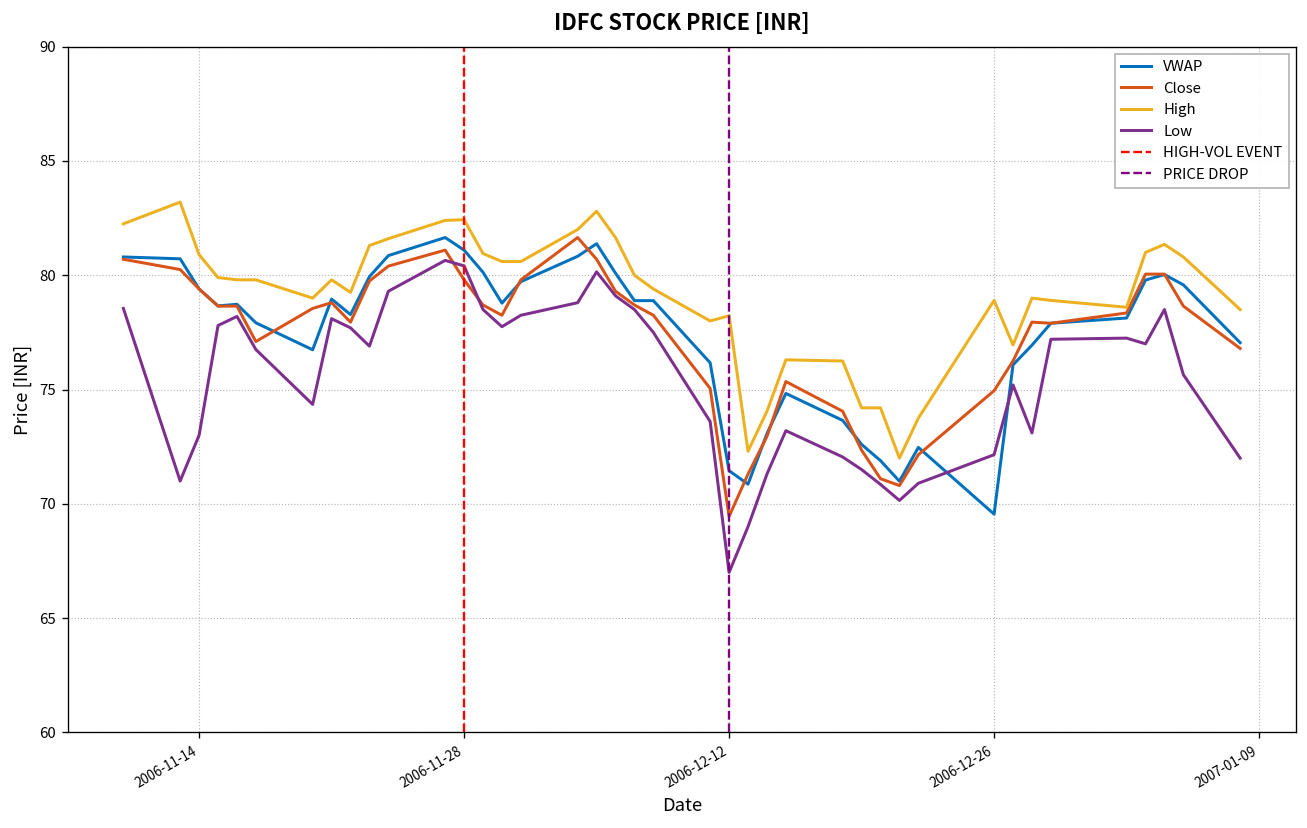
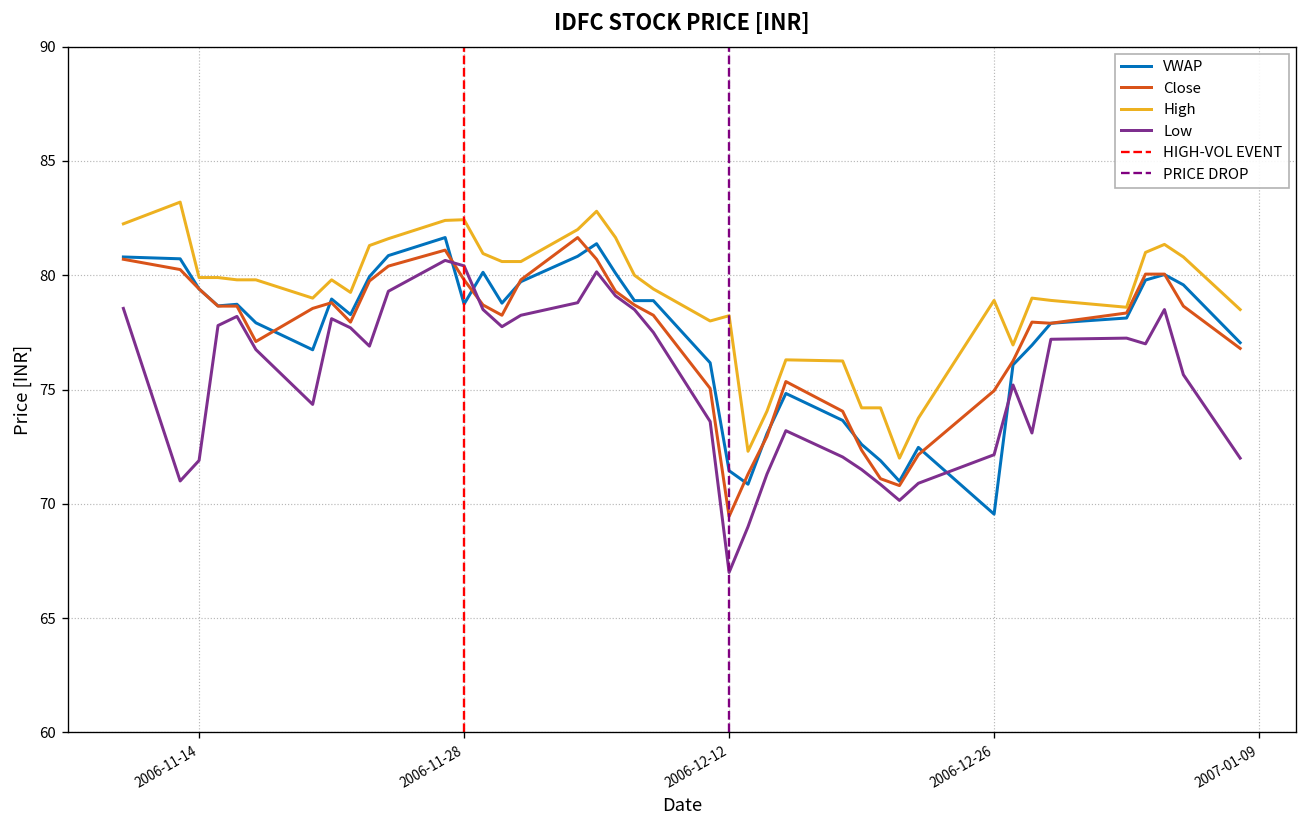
  {
    "VWAP": {
-     "2006-11-28": 81.1,
+     "2006-11-28": 78.7,
      "2006-12-12": 71.5,
      "2006-12-26": 69.6
    },
    "Close": {
      "2006-11-28": 79.8,
      "2006-12-12": 69.5,
      "2006-12-26": 75.0
    },
    "High": {
-     "2006-11-14": 80.9,
+     "2006-11-14": 79.9,
      "2006-11-28": 82.4,
      "2006-12-12": 78.2,
      "2006-12-26": 78.9
    },
    "Low": {
-     "2006-11-14": 73.0,
+     "2006-11-14": 71.9,
      "2006-11-28": 80.4,
      "2006-12-12": 67.0,
      "2006-12-26": 72.2
    }
  }
